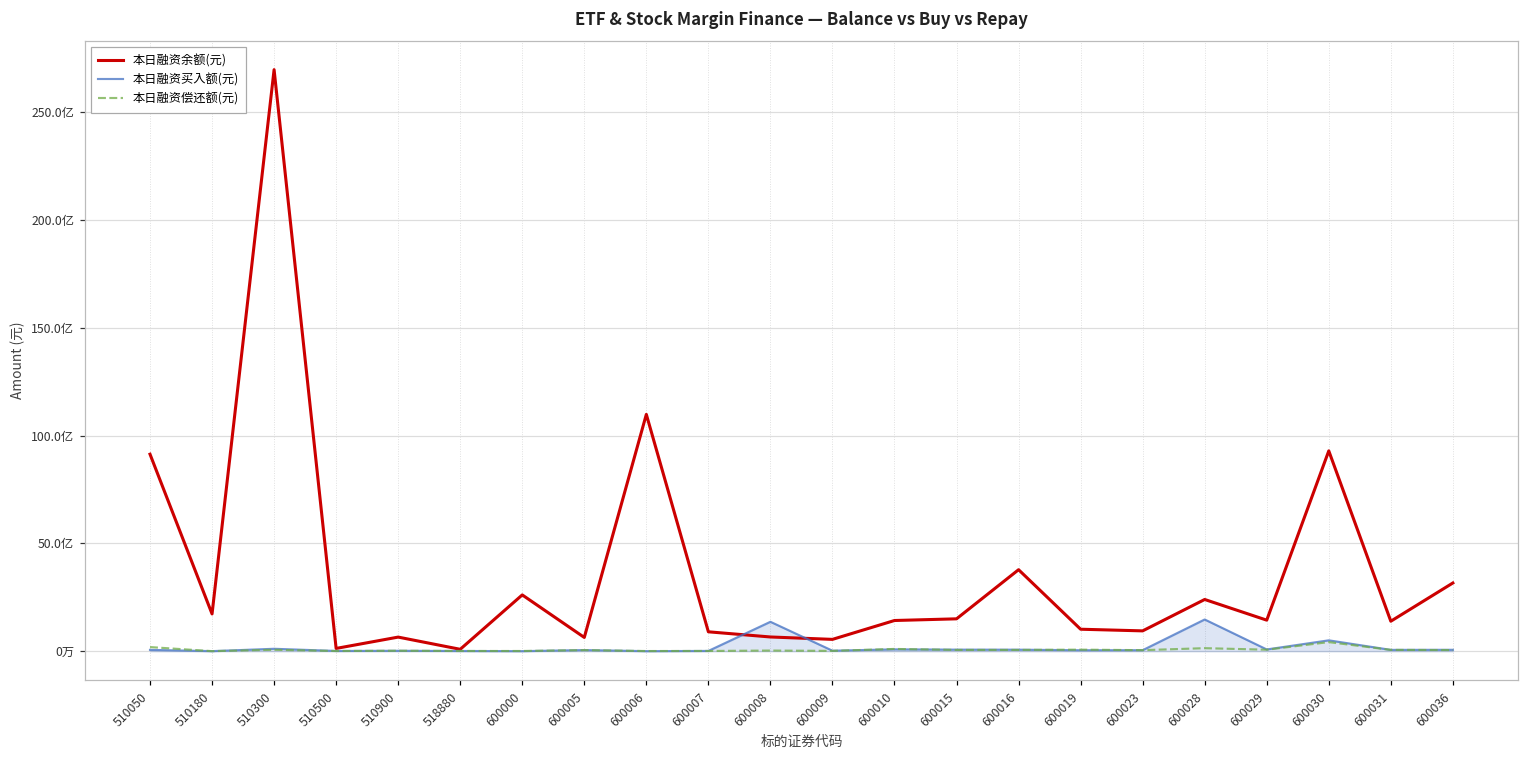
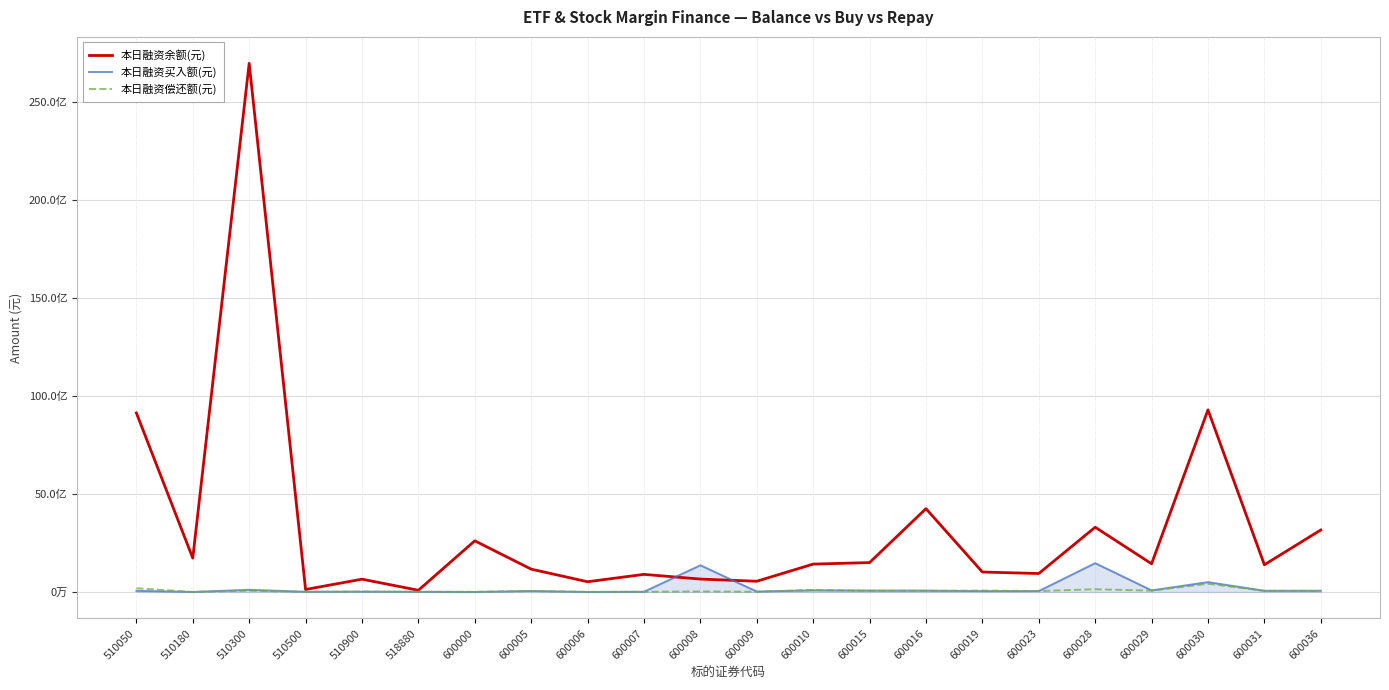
  {
    "本日融资余额(元)": {
      "510050": "91亿",
      "510180": "17亿",
      "510300": "270亿",
      "510900": "7亿",
      "600000": "26亿",
-     "600005": "6亿",
-     "600006": "110亿",
+     "600005": "12亿",
+     "600006": "5亿",
      "600007": "9亿",
      "600008": "7亿",
      "600009": "5亿",
      "600010": "14亿",
      "600015": "15亿",
-     "600016": "38亿",
+     "600016": "43亿",
      "600019": "10亿",
      "600023": "9亿",
-     "600028": "24亿",
+     "600028": "33亿",
      "600029": "14亿",
      "600030": "93亿",
      "600031": "14亿",
      "600036": "32亿"
    },
    "本日融资买入额(元)": {
      "600008": "14亿",
      "600028": "15亿"
    },
    "本日融资偿还额(元)": {
      "600008": "0亿",
      "600028": "1亿"
    }
  }
